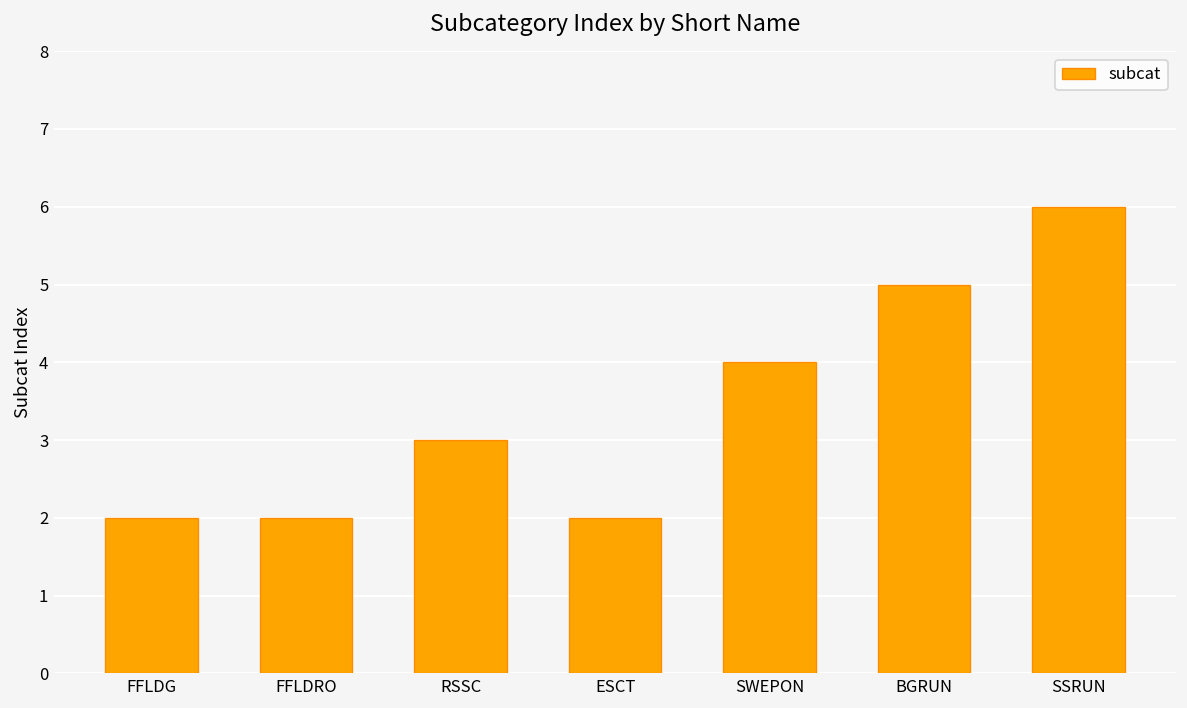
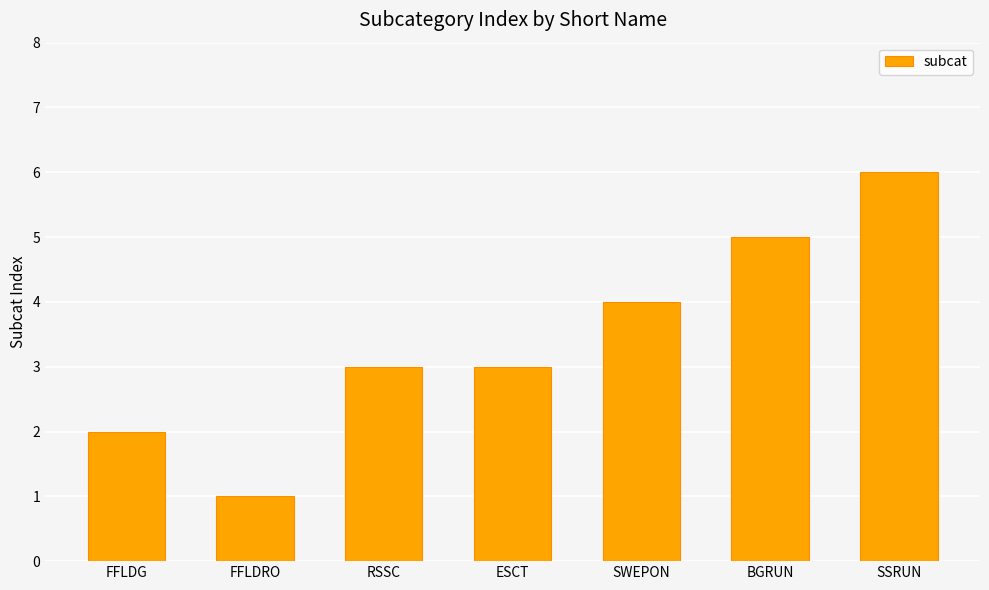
  {
    "FFLDG": 2,
-   "FFLDRO": 2,
+   "FFLDRO": 1,
    "RSSC": 3,
-   "ESCT": 2,
+   "ESCT": 3,
    "SWEPON": 4,
    "BGRUN": 5,
    "SSRUN": 6
  }
